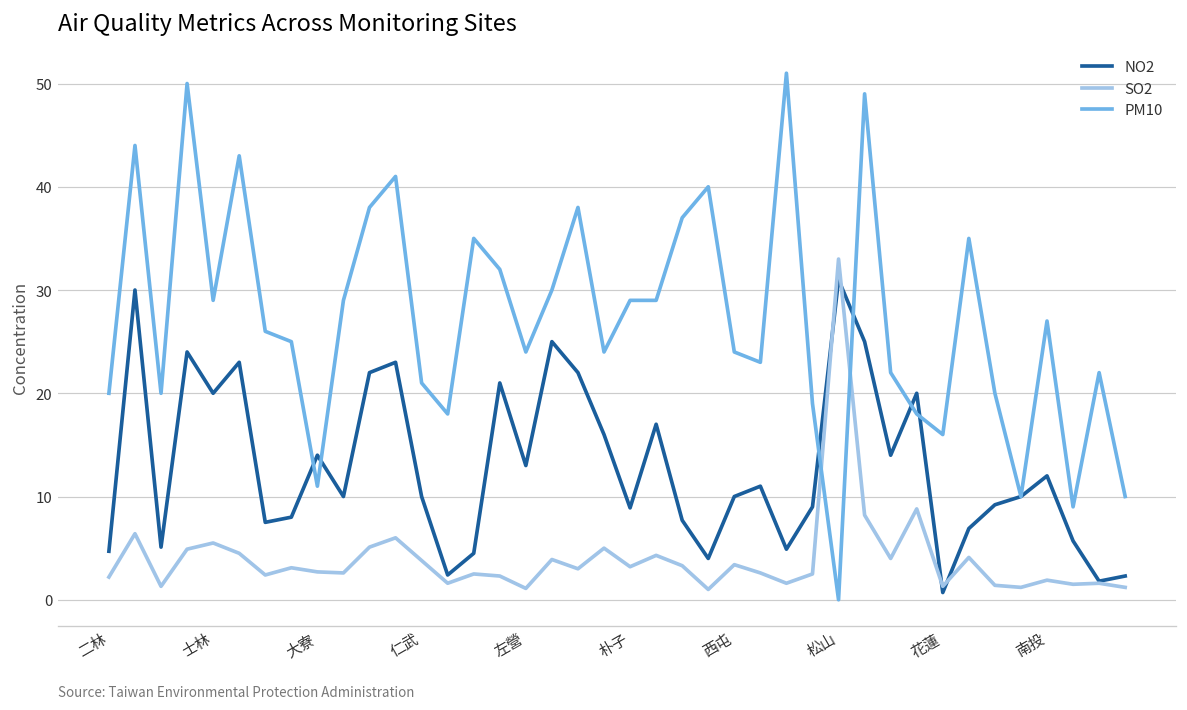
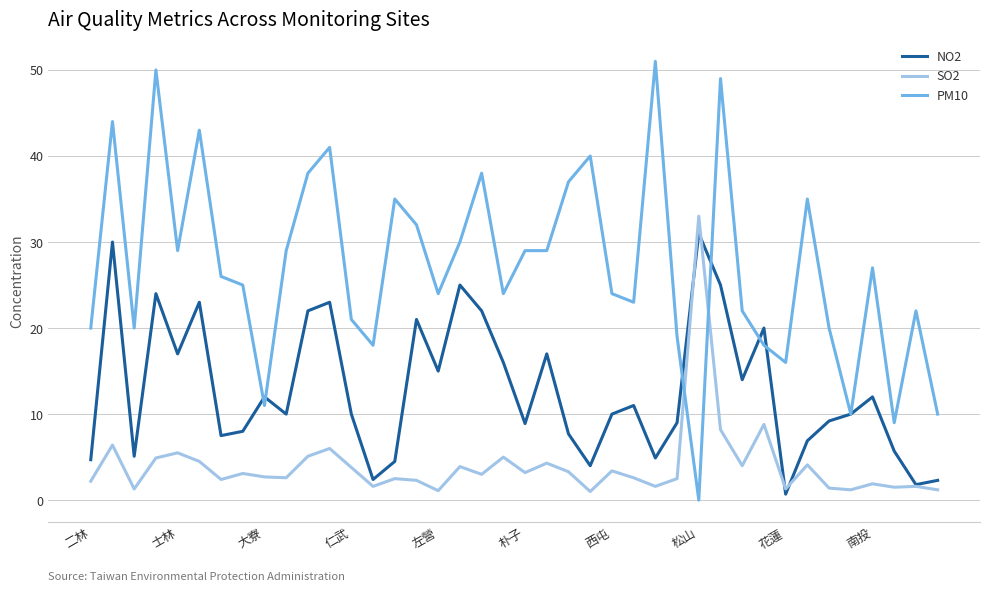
  {
    "NO2": {
      "二林": 5,
-     "士林": 20,
-     "大寮": 14,
+     "士林": 17,
+     "大寮": 12,
      "仁武": 10,
-     "左營": 13,
+     "左營": 15,
      "朴子": 9,
      "西屯": 10,
      "松山": 31,
      "花蓮": 1,
      "南投": 12
    }
  }
